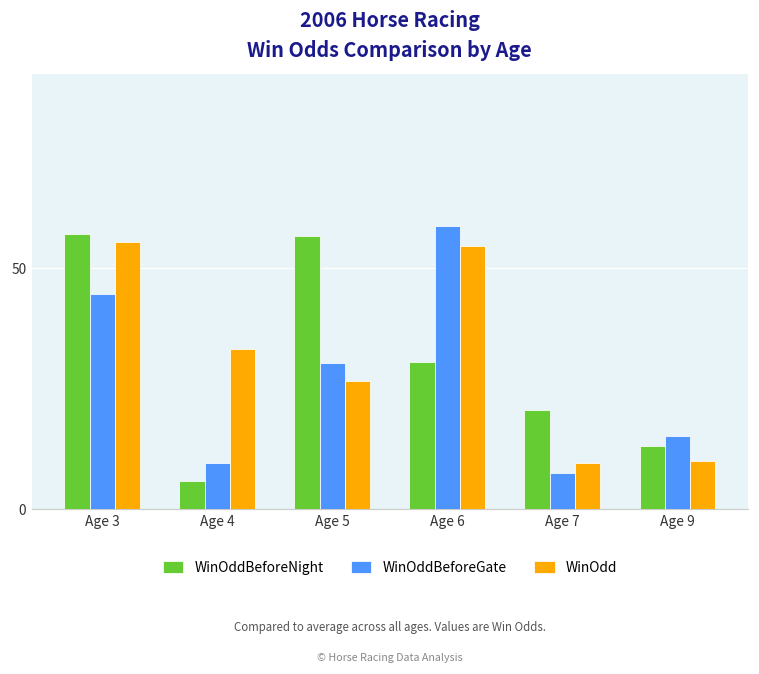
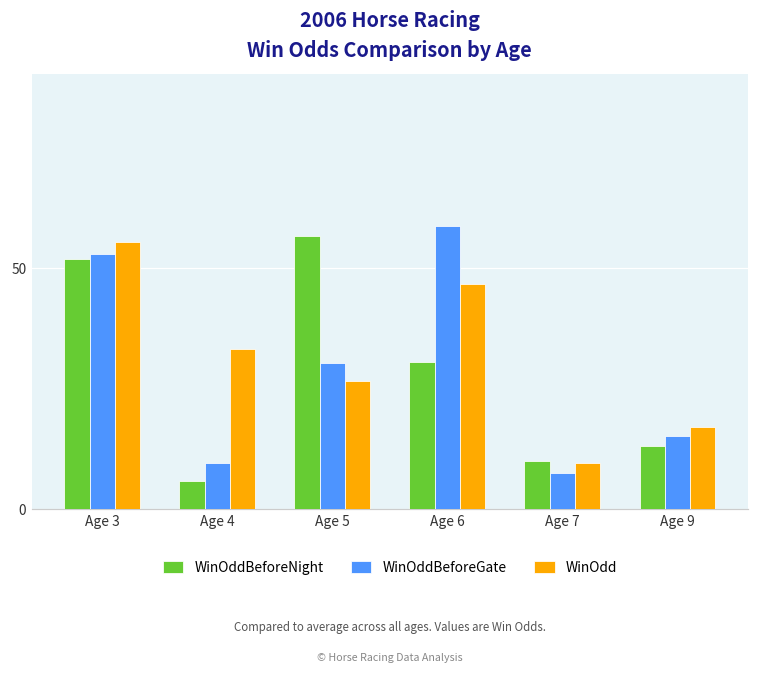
  {
    "WinOddBeforeNight": {
-     "Age 3": 57,
+     "Age 3": 52,
      "Age 4": 6,
      "Age 5": 57,
      "Age 6": 31,
-     "Age 7": 21,
+     "Age 7": 10,
      "Age 9": 13
    },
    "WinOddBeforeGate": {
-     "Age 3": 45,
+     "Age 3": 53,
      "Age 4": 10,
      "Age 5": 30,
      "Age 6": 59,
      "Age 7": 7,
      "Age 9": 15
    },
    "WinOdd": {
      "Age 3": 55,
      "Age 4": 33,
      "Age 5": 27,
-     "Age 6": 55,
+     "Age 6": 47,
      "Age 7": 9,
-     "Age 9": 10
+     "Age 9": 17
    }
  }
